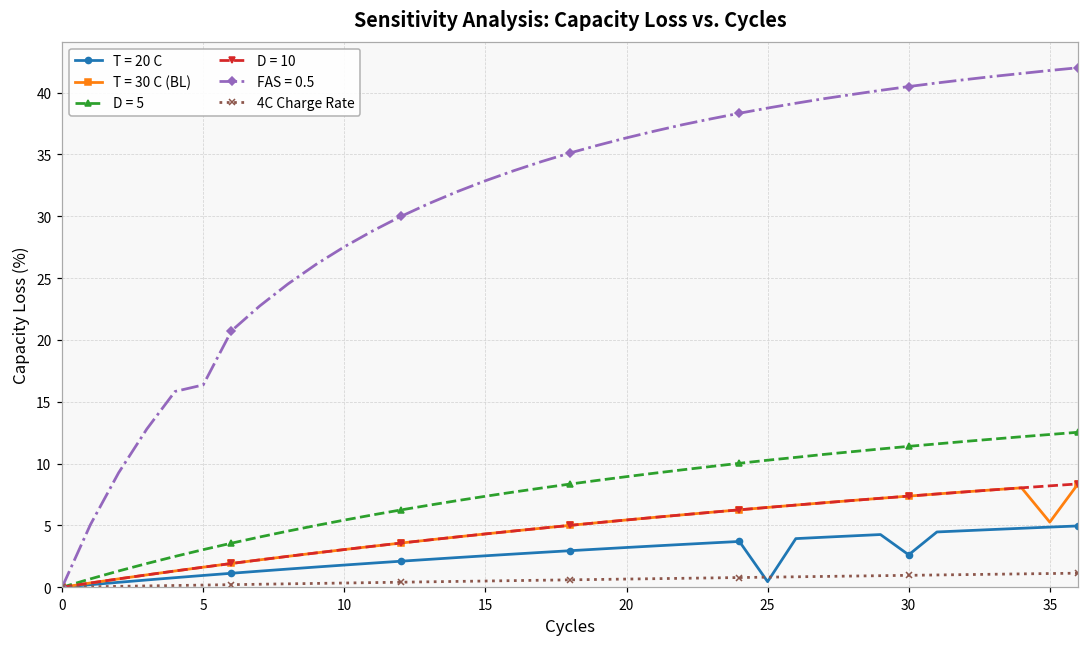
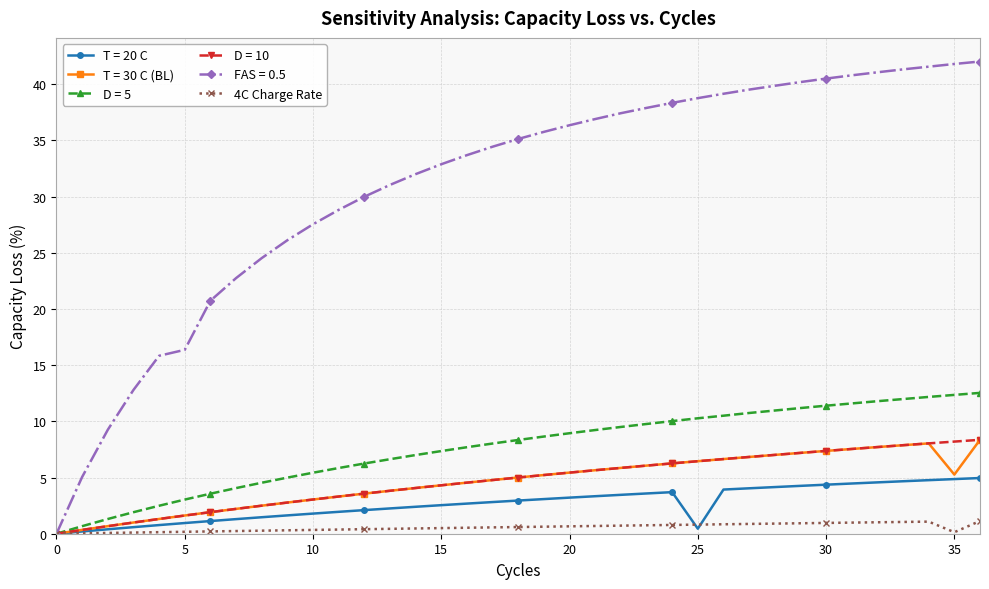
  {
    "T = 20 C": {
      "5": 1.0,
      "10": 1.8,
      "15": 2.5,
      "20": 3.2,
      "25": 0.4,
-     "30": 2.6,
+     "30": 4.4,
      "35": 4.9
    },
    "T = 30 C (BL)": {
      "35": 5.3
    },
    "D = 5": {
      "5": 3.0,
      "10": 5.4,
      "15": 7.4,
      "20": 8.9,
      "25": 10.3,
      "30": 11.4,
      "35": 12.4
    },
    "D = 10": {
      "35": 8.2
    },
    "FAS = 0.5": {
      "5": 16.4,
      "10": 27.5,
      "15": 32.9,
      "20": 36.3,
      "25": 38.8,
      "30": 40.5,
      "35": 41.8
    },
    "4C Charge Rate": {
      "5": 0.2,
      "10": 0.3,
      "15": 0.5,
      "20": 0.7,
      "25": 0.8,
      "30": 1.0,
-     "35": 1.1
+     "35": 0.1
    }
  }
